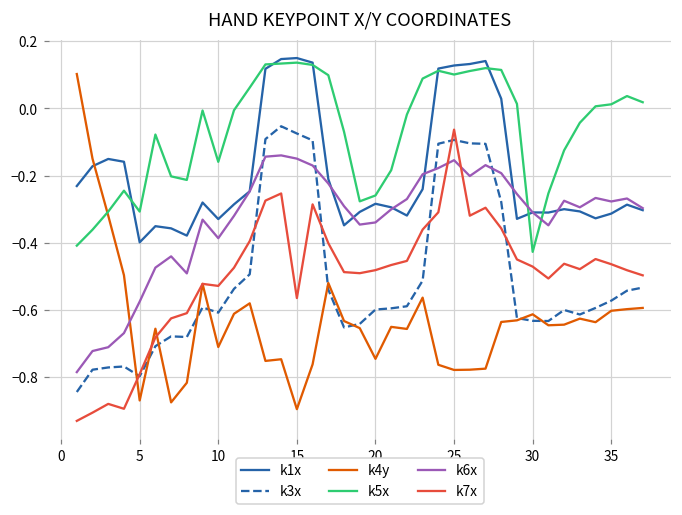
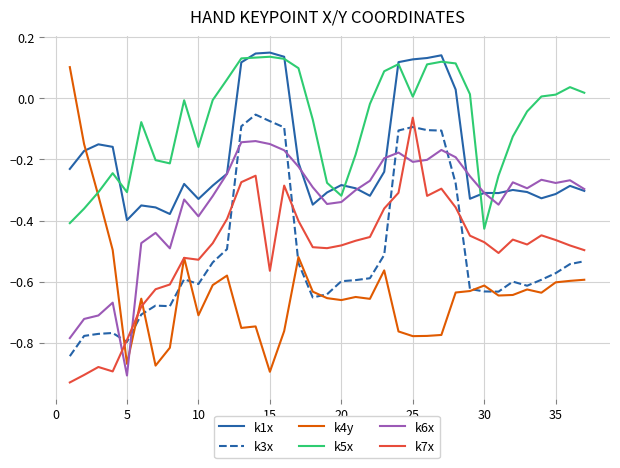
  {
    "k4y": {
      "5": -0.87,
      "10": -0.71,
      "15": -0.90,
-     "20": -0.75,
+     "20": -0.66,
      "25": -0.78,
      "30": -0.61,
      "35": -0.60
    },
    "k5x": {
      "5": -0.31,
      "10": -0.16,
      "15": 0.14,
-     "20": -0.26,
-     "25": 0.10,
+     "20": -0.32,
+     "25": 0.01,
      "30": -0.43,
      "35": 0.01
    },
    "k6x": {
-     "5": -0.58,
+     "5": -0.91,
      "10": -0.39,
      "15": -0.15,
      "20": -0.34,
-     "25": -0.15,
+     "25": -0.21,
      "35": -0.28
    },
    "k7x": {
      "10": -0.53,
      "15": -0.56,
      "20": -0.48,
      "25": -0.06,
      "30": -0.47,
      "35": -0.46
    }
  }
